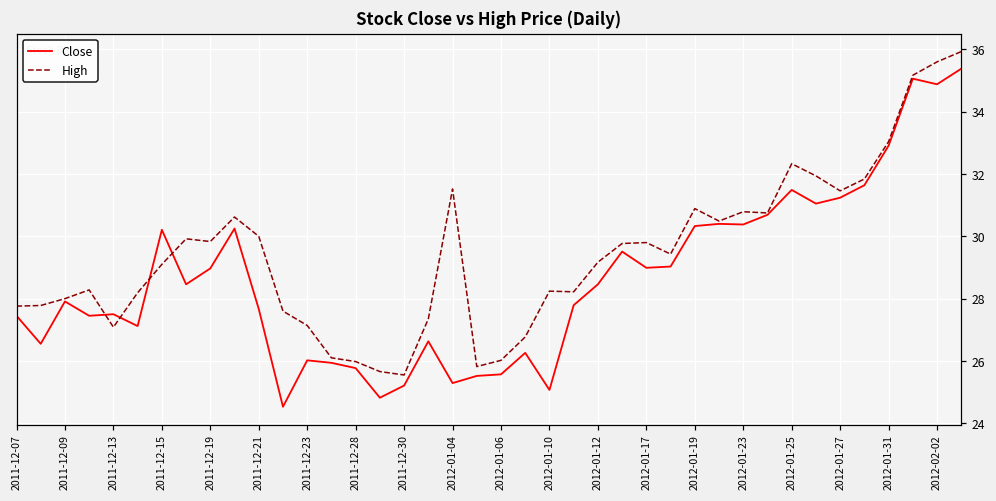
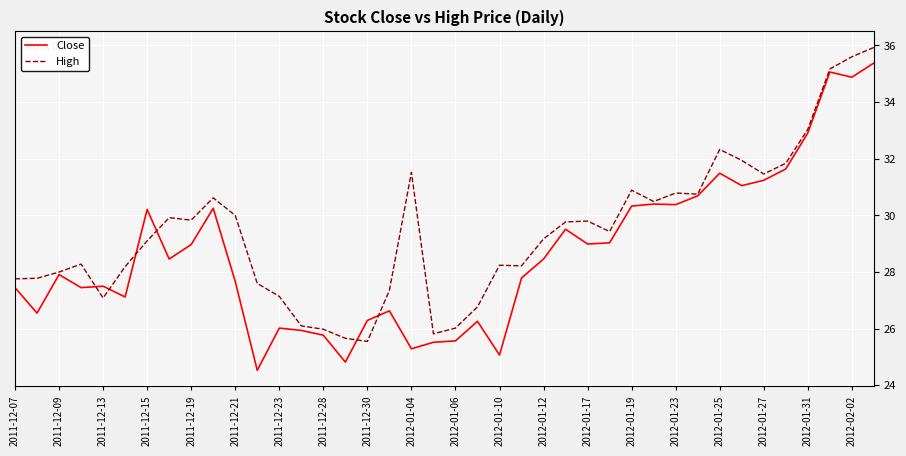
  {
    "Close": {
      "2011-12-07": 27.5,
      "2011-12-13": 27.5,
      "2011-12-15": 30.2,
      "2011-12-19": 29.0,
      "2011-12-21": 27.7,
      "2011-12-23": 26.0,
      "2011-12-28": 25.8,
-     "2011-12-30": 25.2,
+     "2011-12-30": 26.3,
      "2012-01-04": 25.3,
      "2012-01-06": 25.6,
      "2012-01-10": 25.1,
      "2012-01-12": 28.5,
      "2012-01-17": 29.0,
      "2012-01-19": 30.3,
      "2012-01-23": 30.4,
      "2012-01-25": 31.5,
      "2012-01-27": 31.2,
      "2012-01-31": 32.9,
      "2012-02-02": 34.9
    },
    "High": {
      "2011-12-07": 27.8,
      "2011-12-13": 27.1,
      "2011-12-15": 29.1,
      "2011-12-19": 29.8,
      "2011-12-21": 30.0,
      "2011-12-23": 27.1,
      "2011-12-28": 26.0,
      "2011-12-30": 25.5,
      "2012-01-04": 31.5,
      "2012-01-06": 26.0,
      "2012-01-10": 28.2,
      "2012-01-12": 29.2,
      "2012-01-17": 29.8,
      "2012-01-19": 30.9,
      "2012-01-23": 30.8,
      "2012-01-25": 32.3,
      "2012-01-27": 31.5,
      "2012-01-31": 33.0,
      "2012-02-02": 35.6
    }
  }
